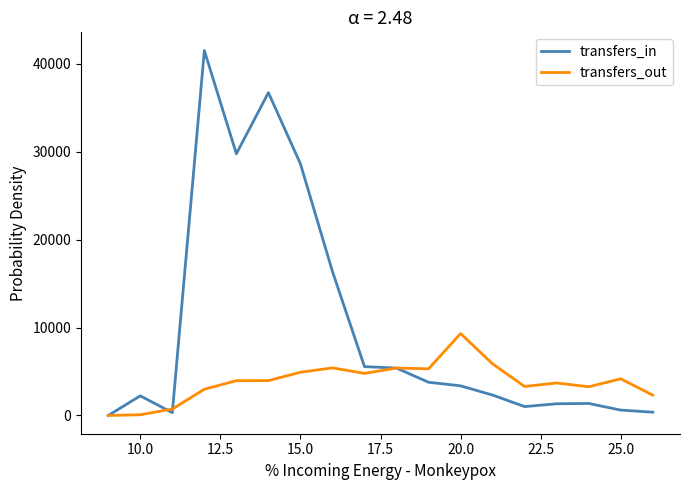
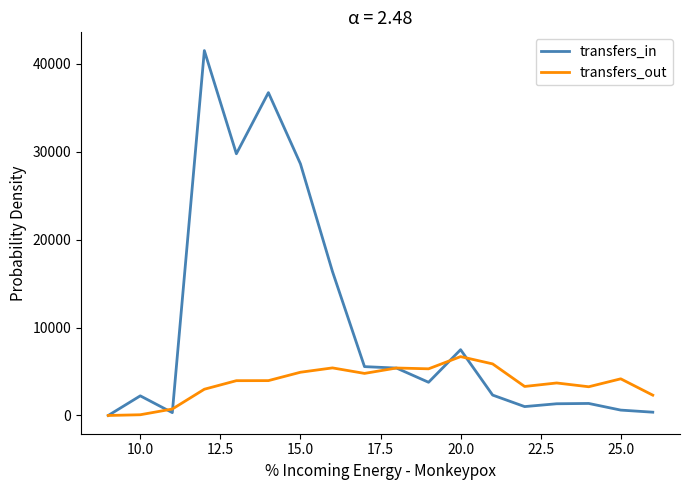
  {
    "transfers_in": {
      "10.0": 2000,
      "15.0": 29000,
-     "20.0": 3000,
+     "20.0": 7000,
      "25.0": 1000
    },
    "transfers_out": {
      "10.0": 0,
      "15.0": 5000,
-     "20.0": 9000,
+     "20.0": 7000,
      "25.0": 4000
    }
  }
